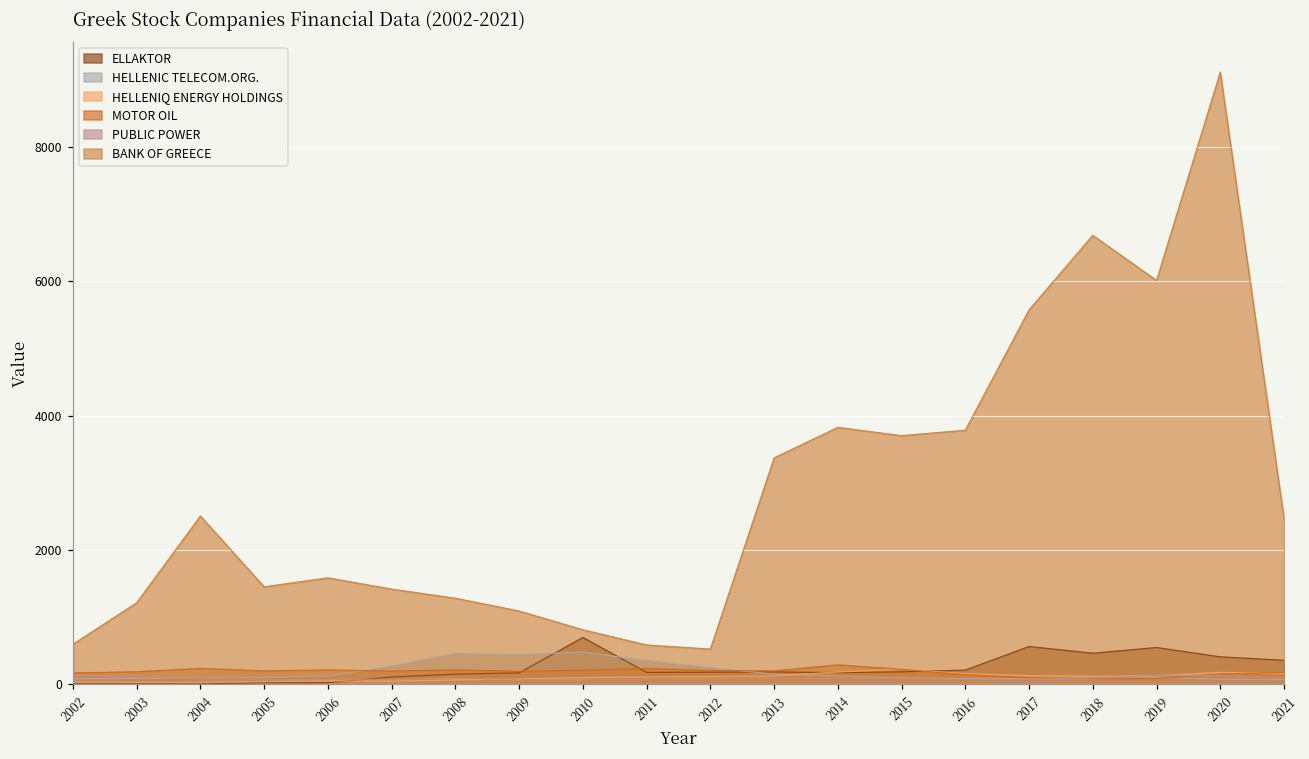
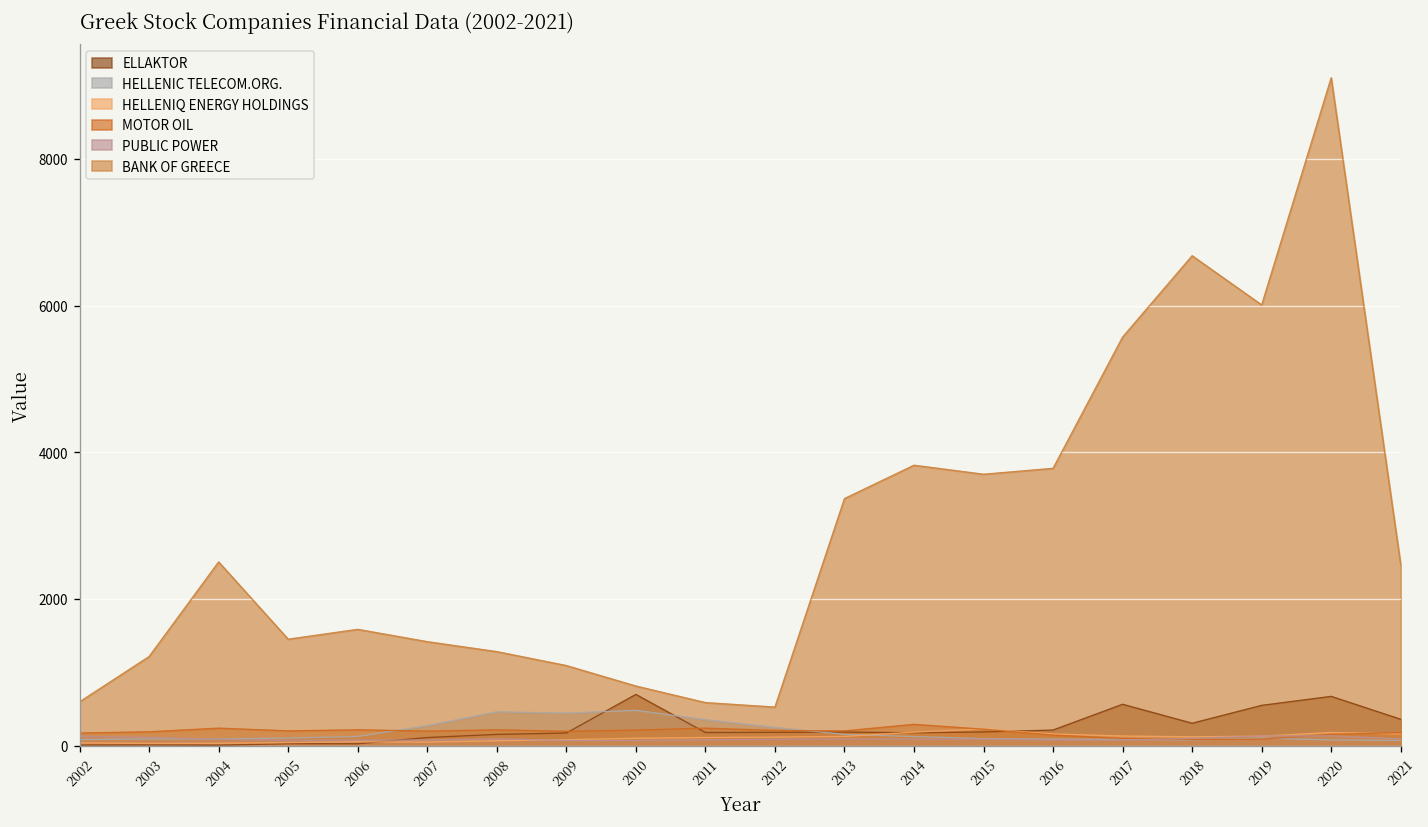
  {
    "ELLAKTOR": {
      "2008": 200,
      "2010": 700,
      "2011": 200,
      "2016": 200,
      "2017": 600,
-     "2018": 500,
+     "2018": 300,
      "2019": 500,
-     "2020": 400,
+     "2020": 700,
      "2021": 400
    }
  }
